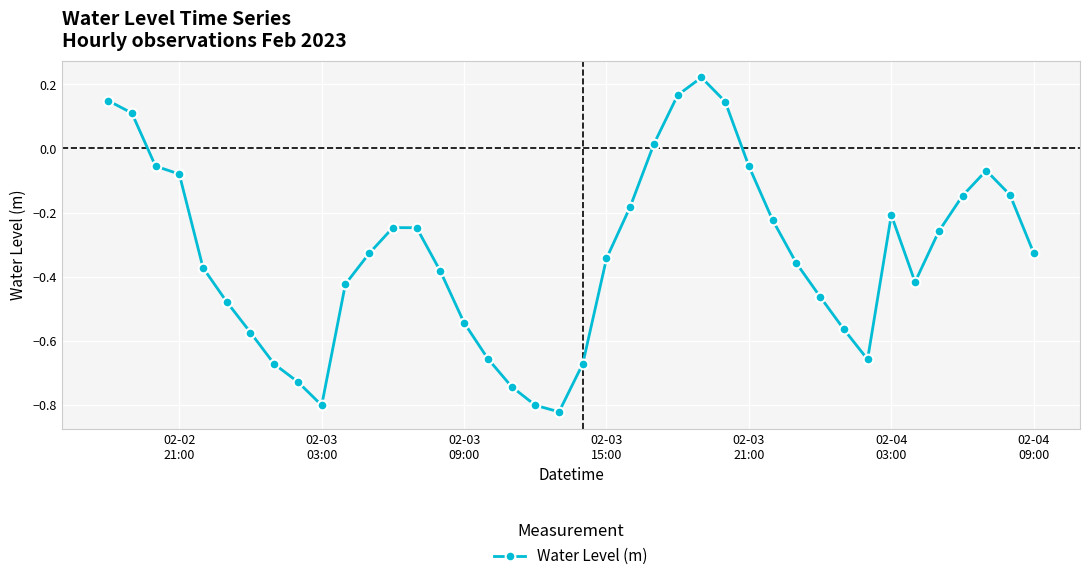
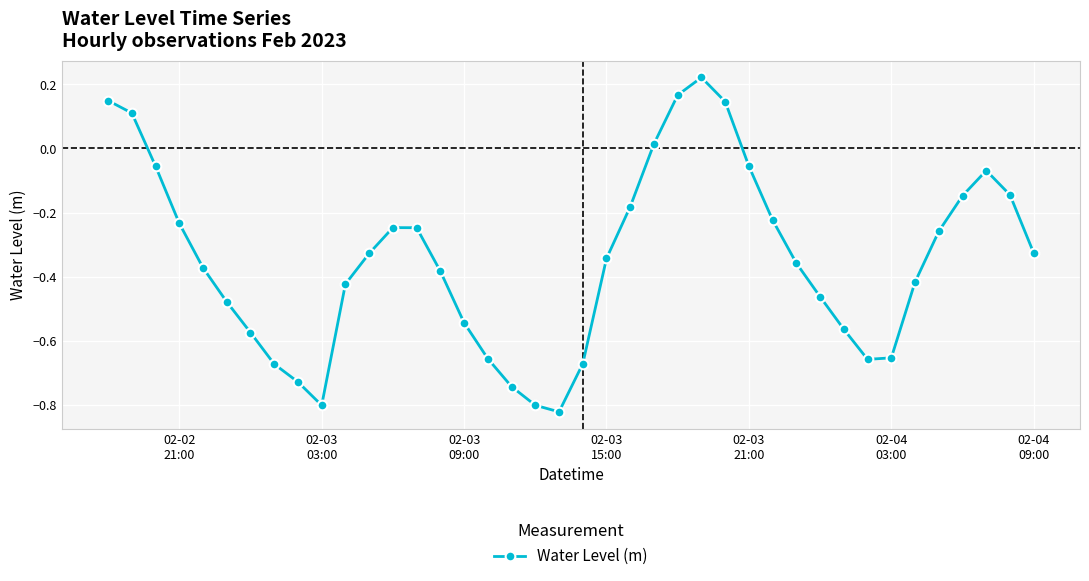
  {
-   "02-02 21:00": -0.08,
+   "02-02 21:00": -0.23,
    "02-03 03:00": -0.80,
    "02-03 09:00": -0.54,
    "02-03 15:00": -0.34,
    "02-03 21:00": -0.06,
-   "02-04 03:00": -0.21,
+   "02-04 03:00": -0.65,
    "02-04 09:00": -0.33
  }
